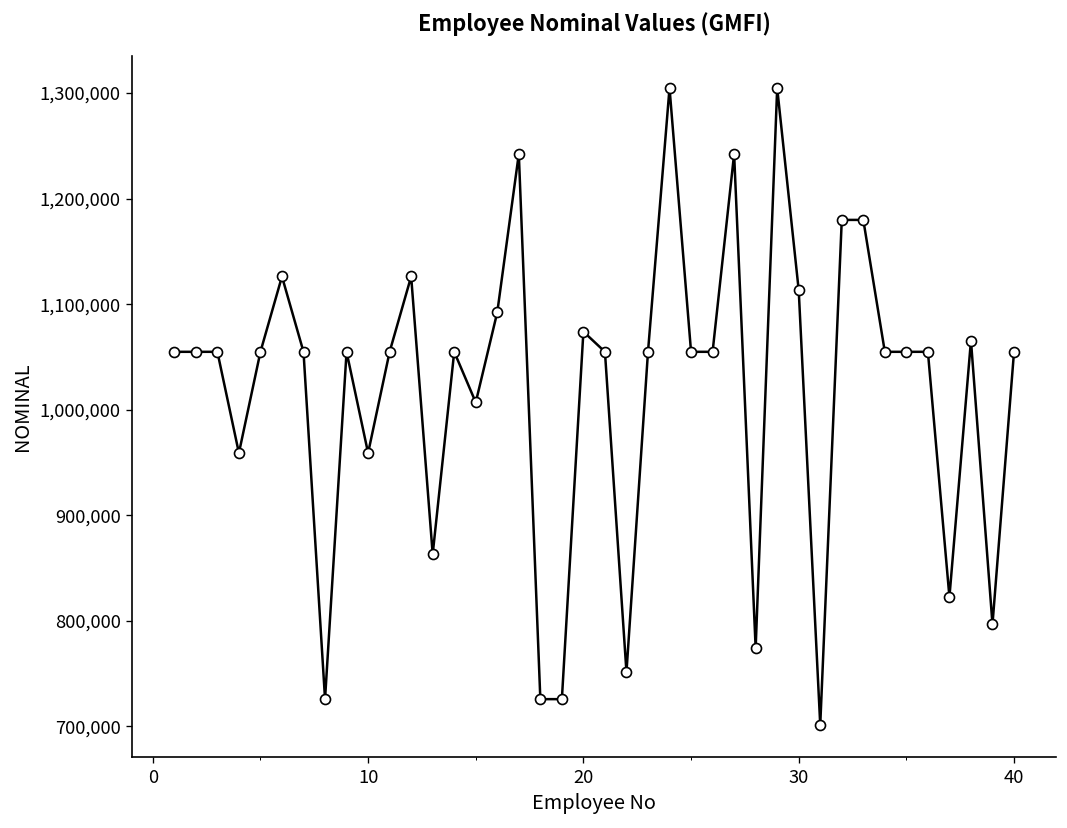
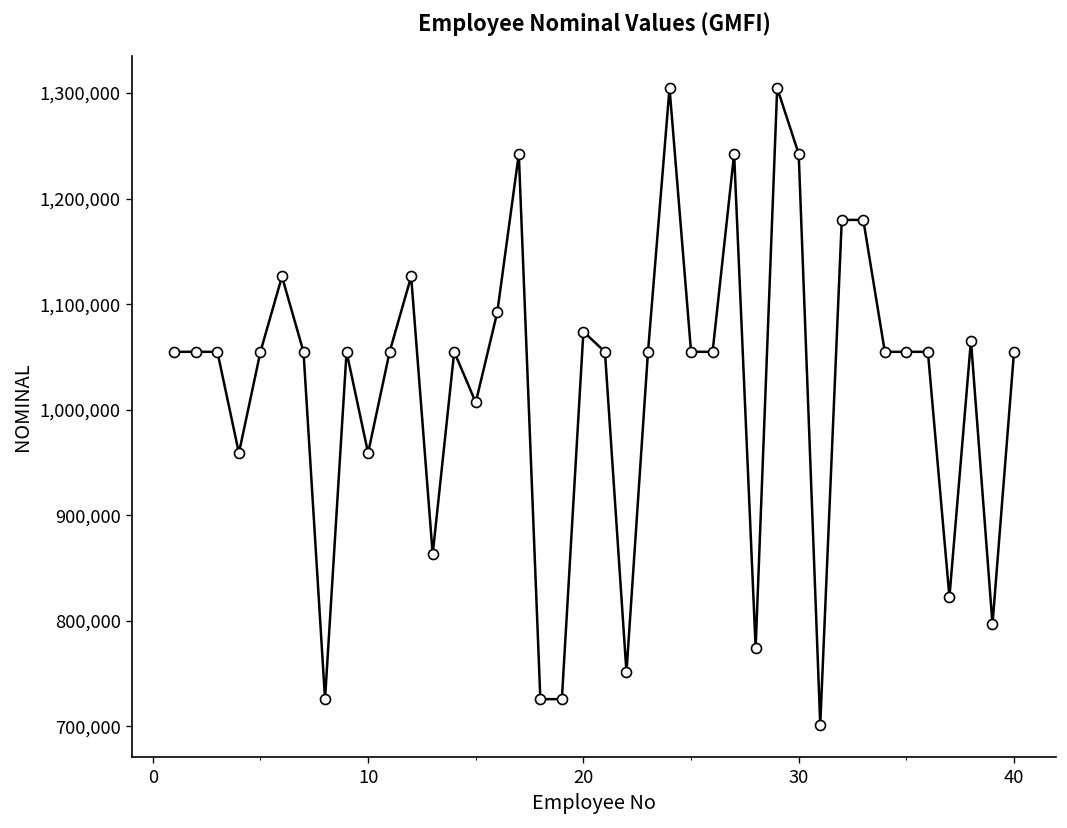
  {
    "10": "960,000",
    "20": "1,070,000",
-   "30": "1,110,000",
+   "30": "1,240,000",
    "40": "1,050,000"
  }
